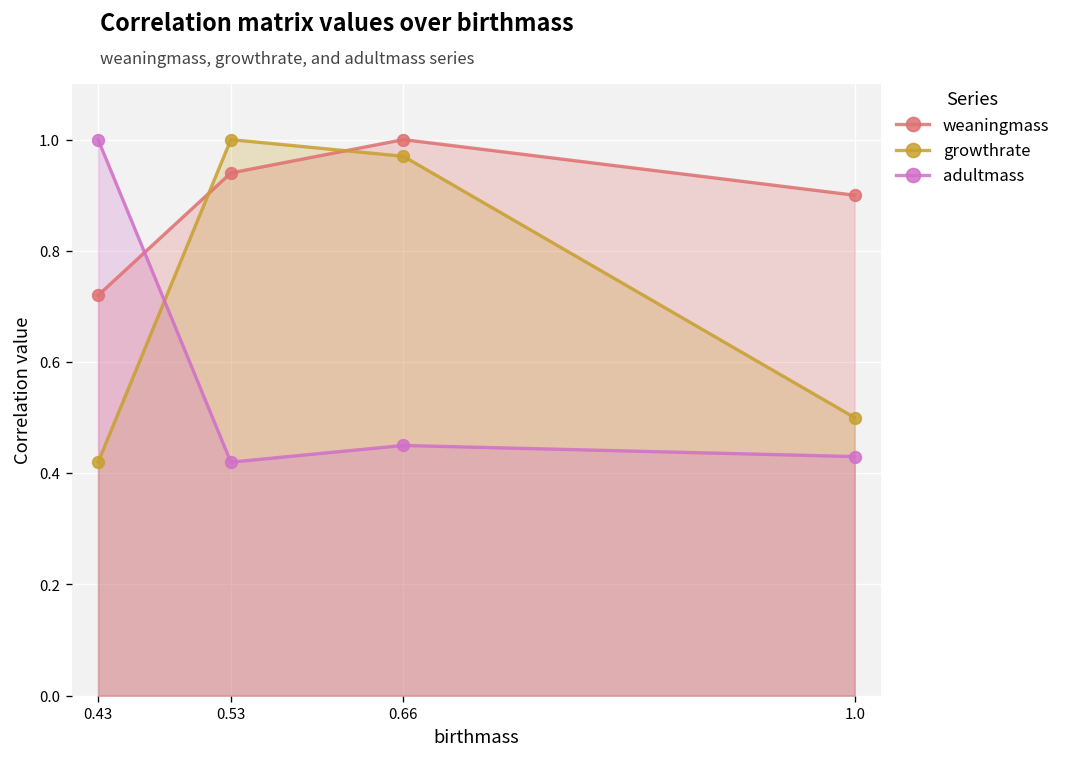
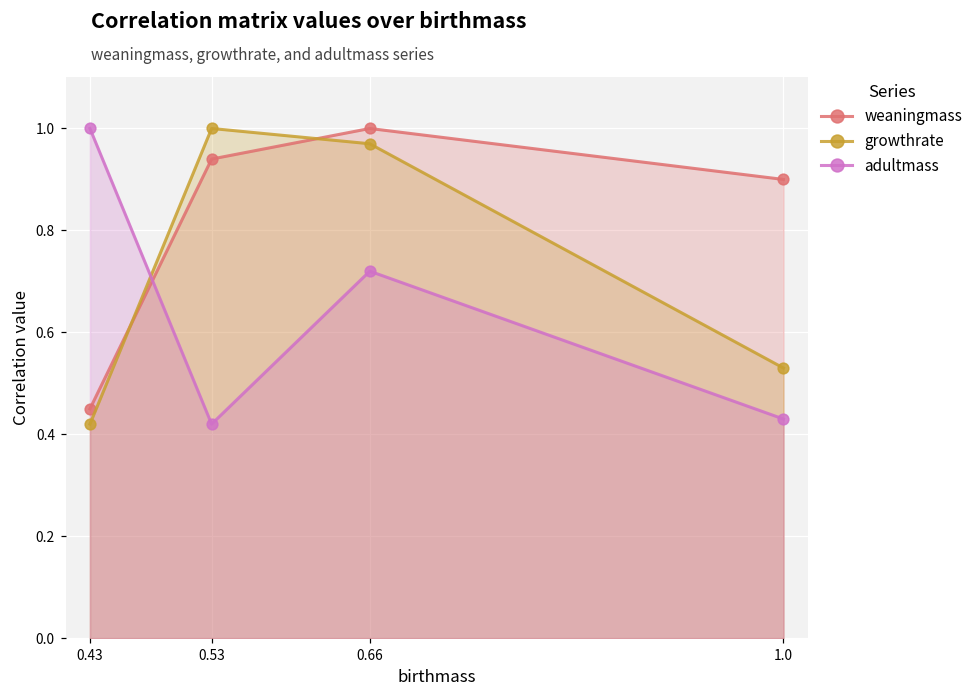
  {
    "weaningmass": {
-     "0.43": 0.72,
+     "0.43": 0.45,
      "0.53": 0.94,
      "0.66": 1.00,
      "1.0": 0.90
    },
    "growthrate": {
      "0.43": 0.42,
      "0.53": 1.00,
      "0.66": 0.97,
-     "1.0": 0.50
+     "1.0": 0.53
    },
    "adultmass": {
      "0.43": 1.00,
      "0.53": 0.42,
-     "0.66": 0.45,
+     "0.66": 0.72,
      "1.0": 0.43
    }
  }
